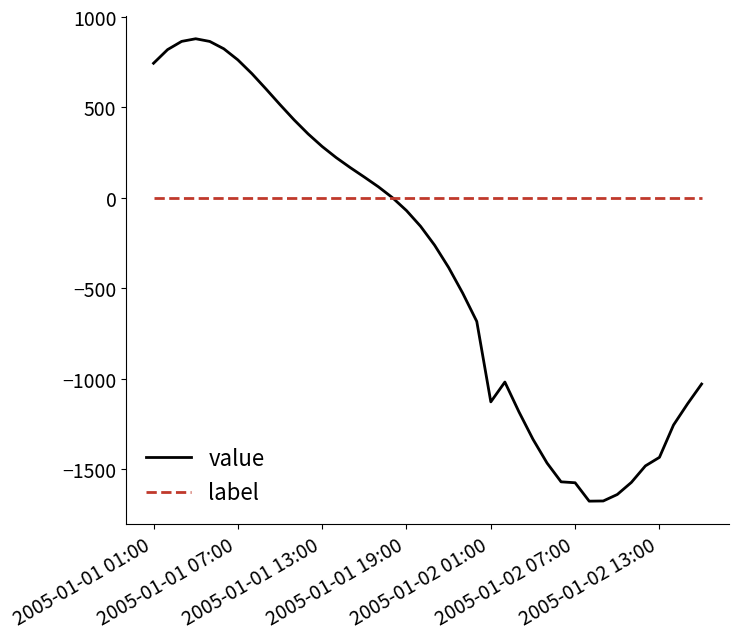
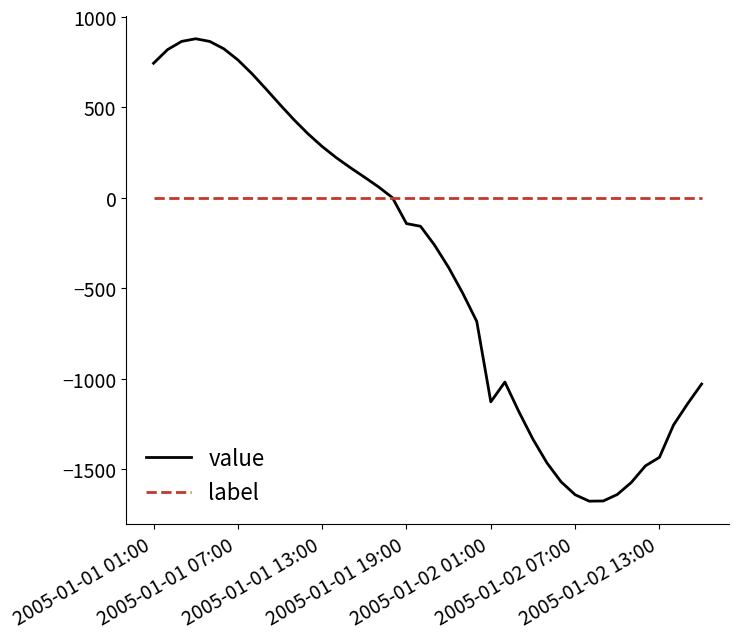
  {
    "value": {
      "2005-01-01 01:00": 740,
      "2005-01-01 07:00": 760,
      "2005-01-01 13:00": 280,
-     "2005-01-01 19:00": -70,
+     "2005-01-01 19:00": -140,
      "2005-01-02 01:00": -1130,
-     "2005-01-02 07:00": -1580,
+     "2005-01-02 07:00": -1640,
      "2005-01-02 13:00": -1430
    },
    "label": {
      "2005-01-01 01:00": 0,
      "2005-01-01 07:00": 0,
      "2005-01-01 13:00": 0,
      "2005-01-01 19:00": 0,
      "2005-01-02 01:00": 0,
      "2005-01-02 07:00": 0,
      "2005-01-02 13:00": 0
    }
  }
